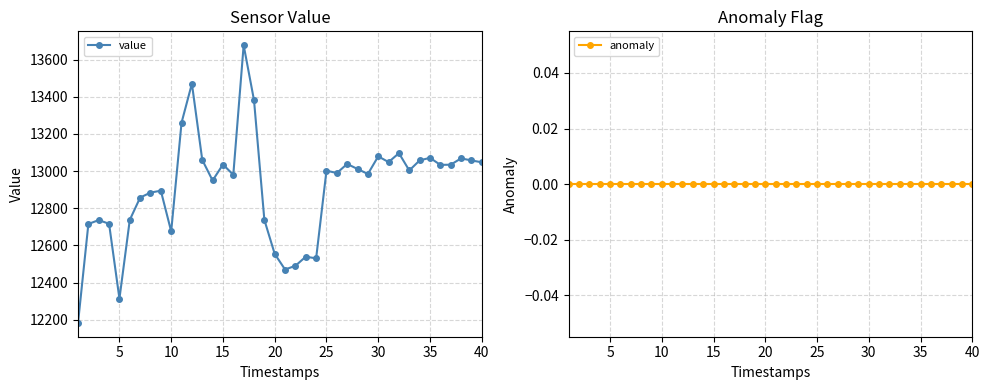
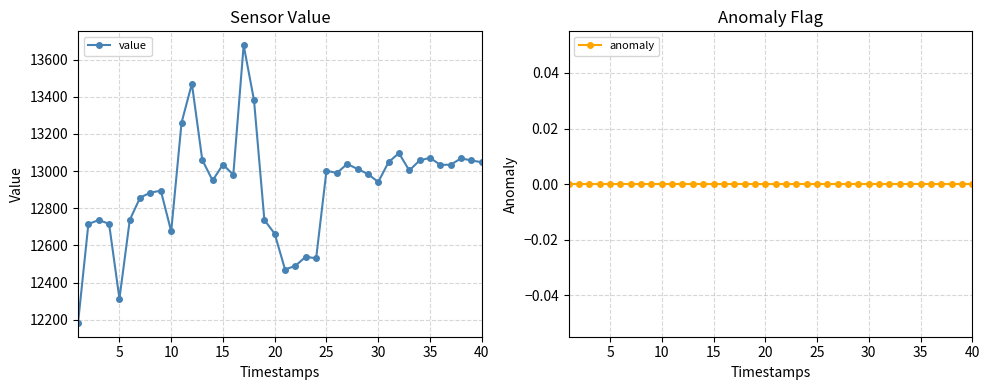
  {
    "Sensor Value": {
      "5": 12310,
      "10": 12680,
      "15": 13040,
-     "20": 12550,
+     "20": 12660,
      "25": 13000,
-     "30": 13080,
+     "30": 12940,
      "35": 13070,
      "40": 13050
    },
    "Anomaly Flag": {
      "5": 0.000,
      "10": 0.000,
      "15": 0.000,
      "20": 0.000,
      "25": 0.000,
      "30": 0.000,
      "35": 0.000,
      "40": 0.000
    }
  }
